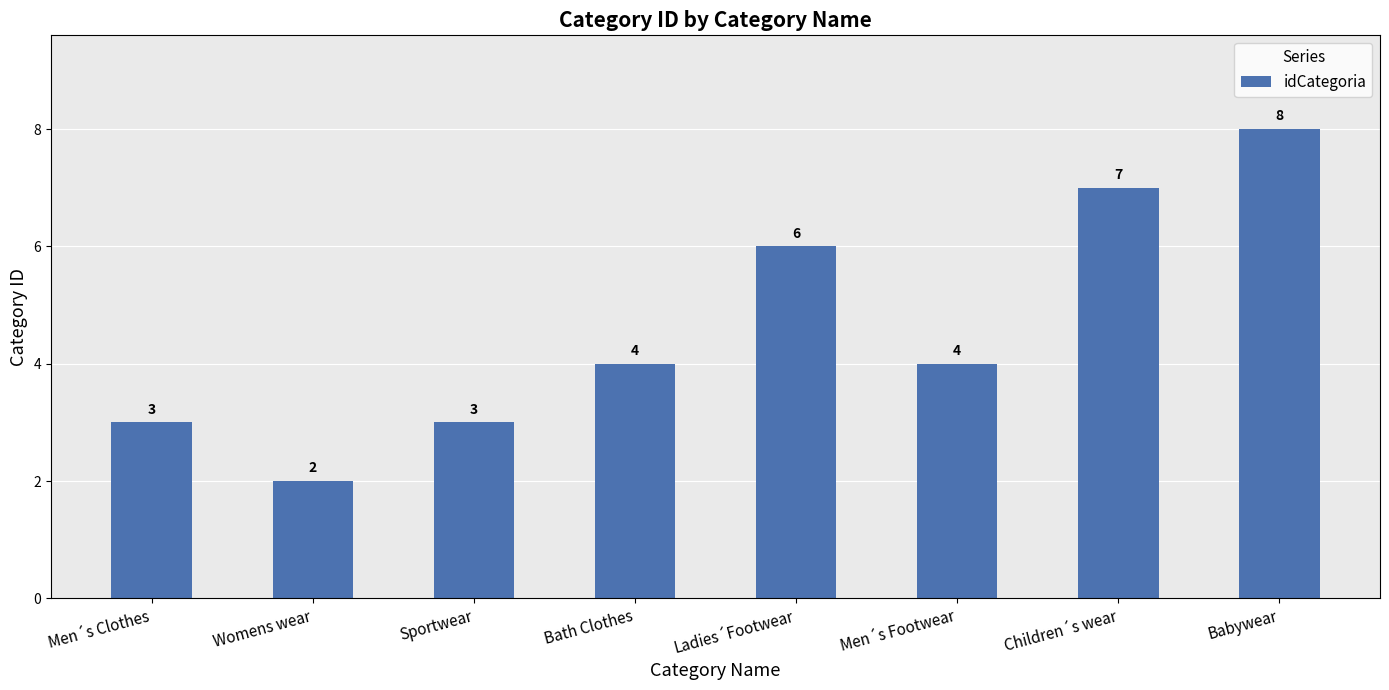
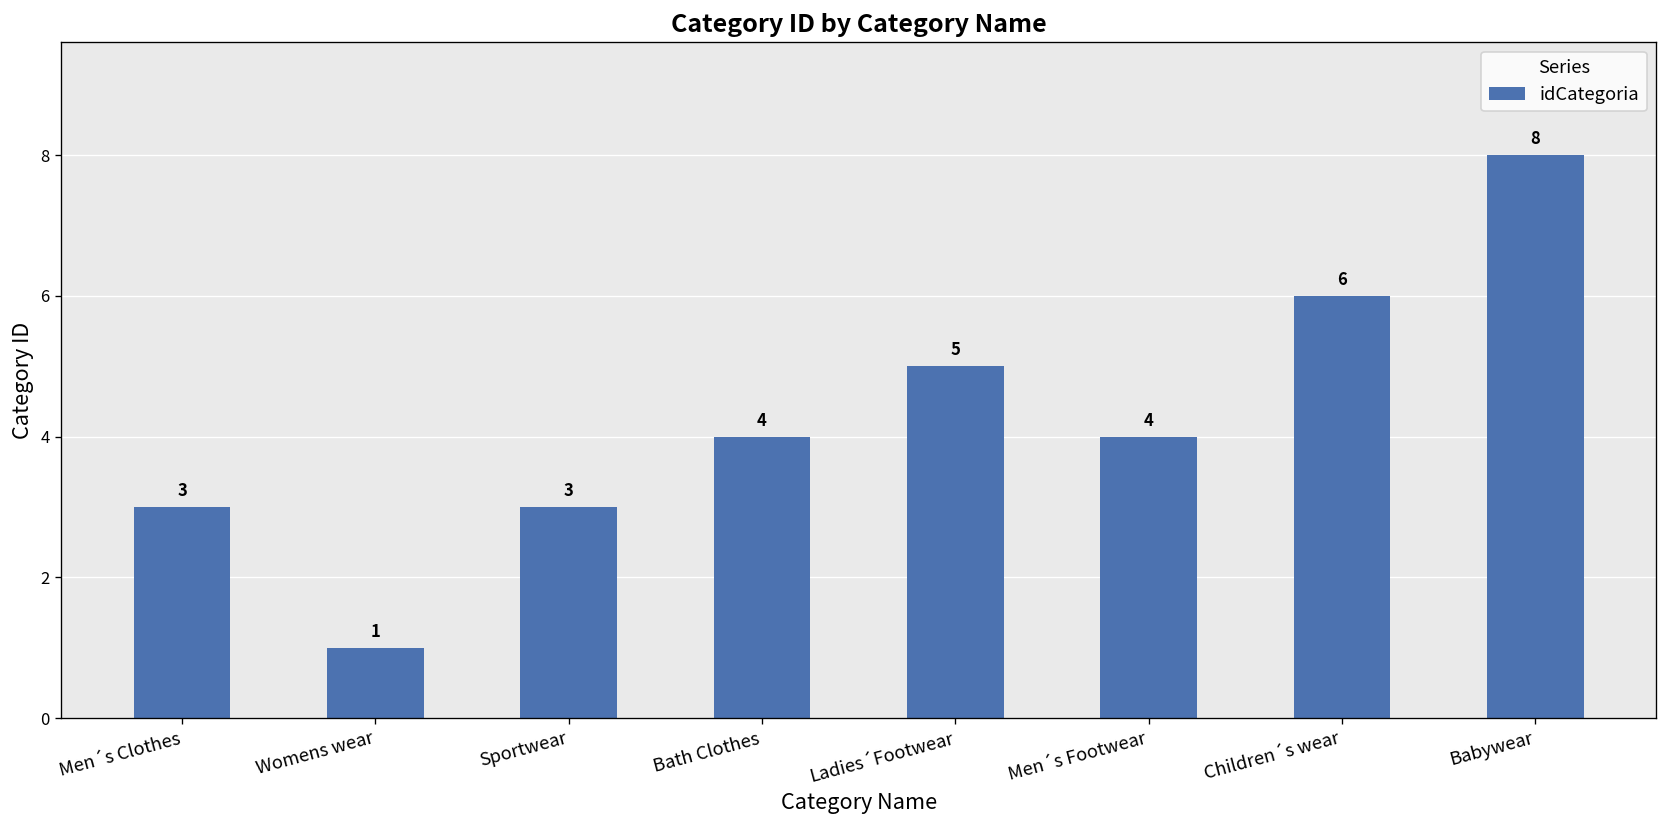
  {
    "Men´s Clothes": 3,
-   "Womens wear": 2,
+   "Womens wear": 1,
    "Sportwear": 3,
    "Bath Clothes": 4,
-   "Ladies´Footwear": 6,
+   "Ladies´Footwear": 5,
    "Men´s Footwear": 4,
-   "Children´s wear": 7,
+   "Children´s wear": 6,
    "Babywear": 8
  }
